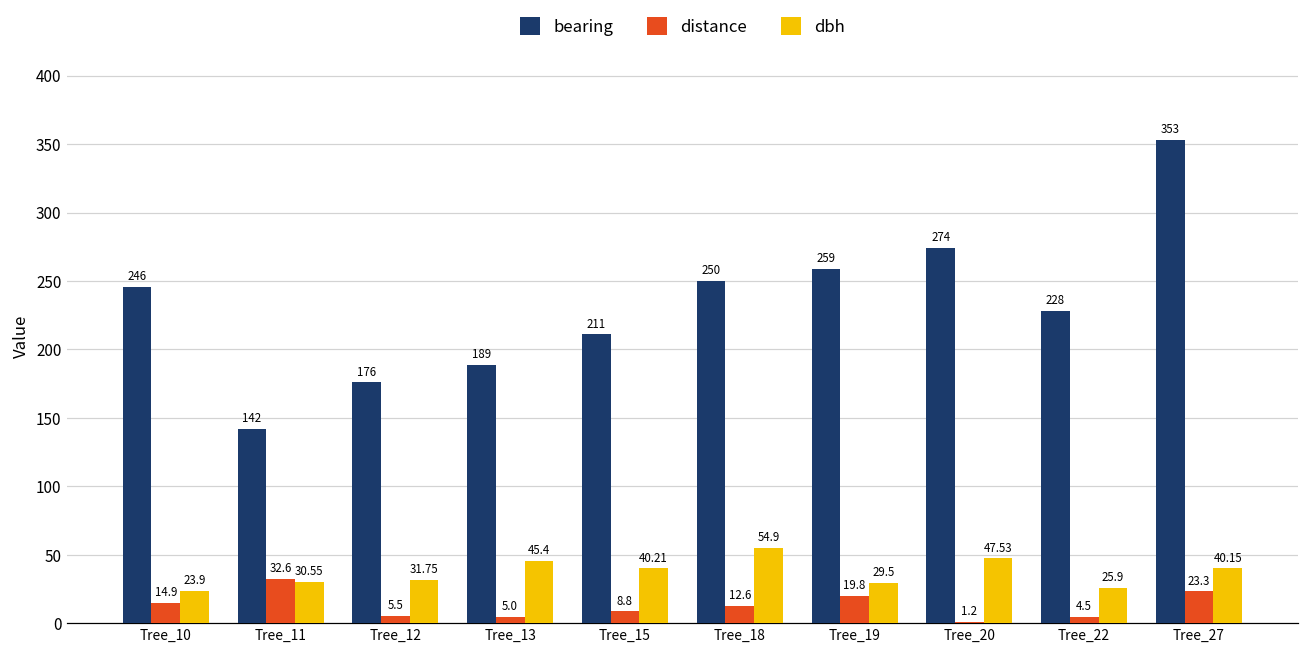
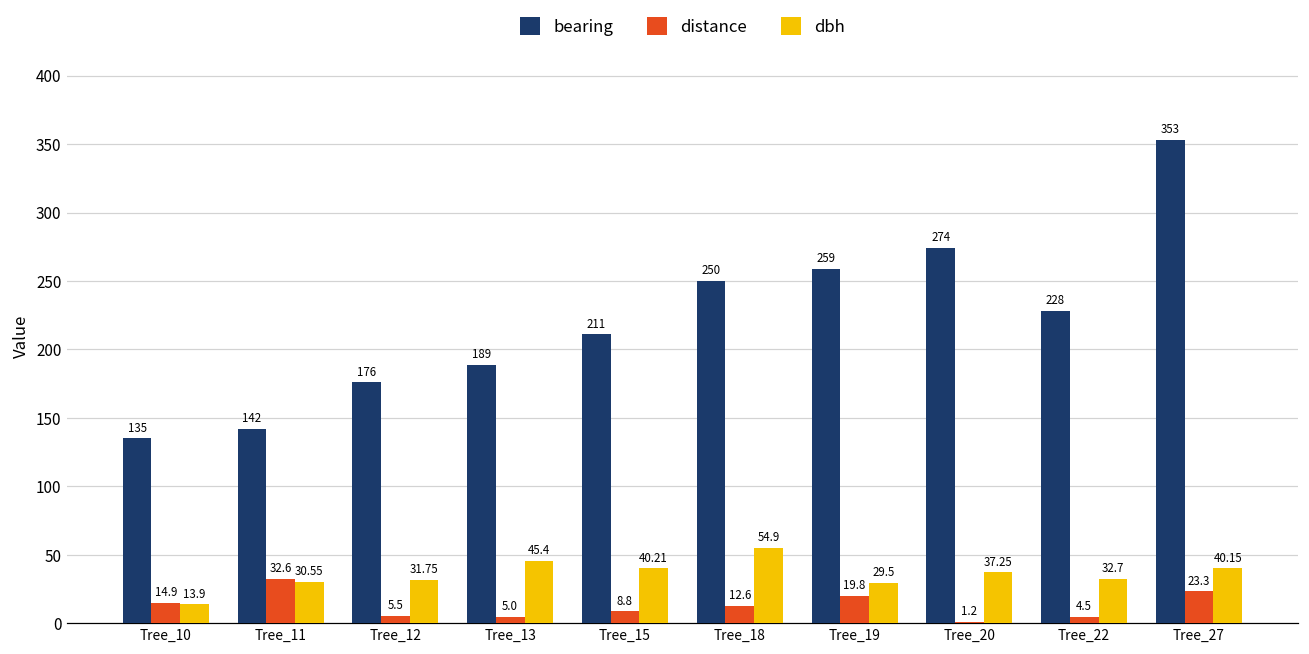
  {
    "bearing": {
-     "Tree_10": 246,
+     "Tree_10": 135,
      "Tree_11": 142,
      "Tree_12": 176,
      "Tree_13": 189,
      "Tree_15": 211,
      "Tree_18": 250,
      "Tree_19": 259,
      "Tree_20": 274,
      "Tree_22": 228,
      "Tree_27": 353
    },
    "distance": {
      "Tree_10": 14.9,
      "Tree_11": 32.6,
      "Tree_12": 5.5,
      "Tree_13": 5.0,
      "Tree_15": 8.8,
      "Tree_18": 12.6,
      "Tree_19": 19.8,
      "Tree_20": 1.2,
      "Tree_22": 4.5,
      "Tree_27": 23.3
    },
    "dbh": {
-     "Tree_10": 23.9,
+     "Tree_10": 13.9,
      "Tree_11": 30.55,
      "Tree_12": 31.75,
      "Tree_13": 45.4,
      "Tree_15": 40.21,
      "Tree_18": 54.9,
      "Tree_19": 29.5,
-     "Tree_20": 47.53,
-     "Tree_22": 25.9,
+     "Tree_20": 37.25,
+     "Tree_22": 32.7,
      "Tree_27": 40.15
    }
  }
